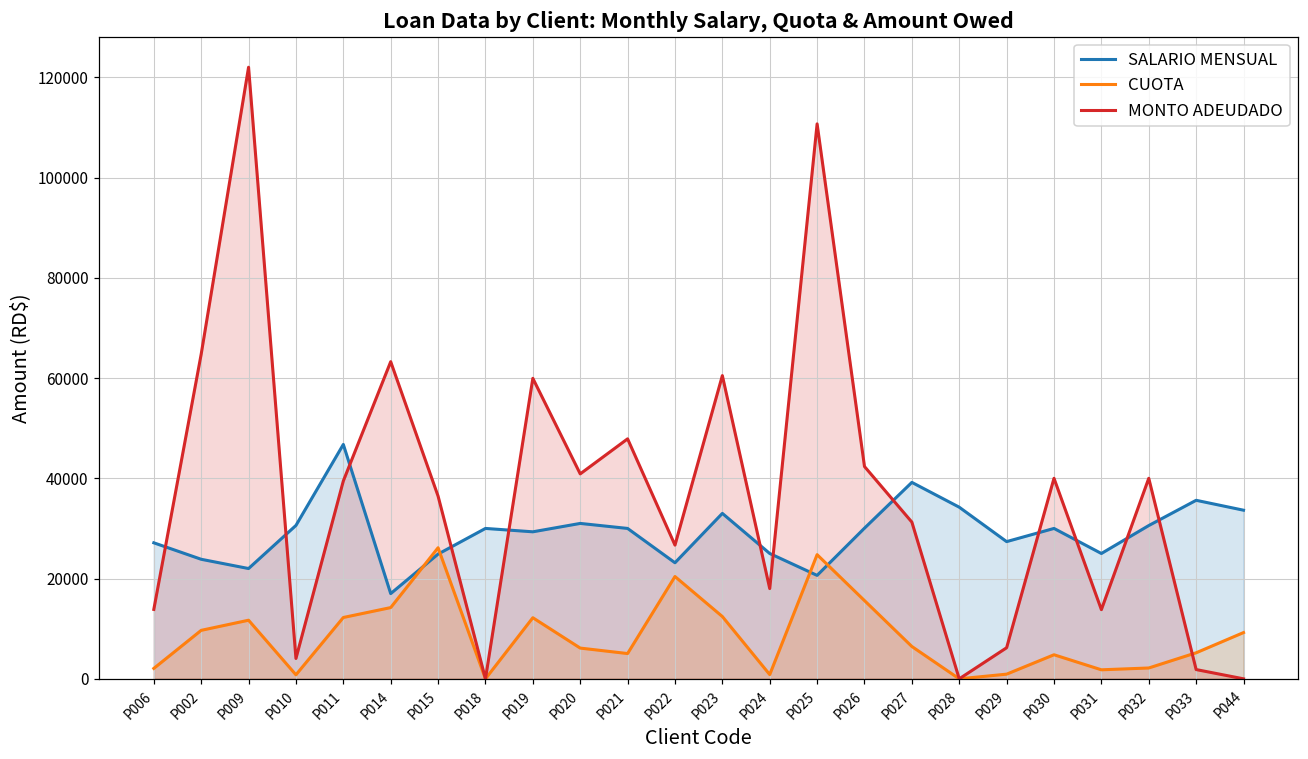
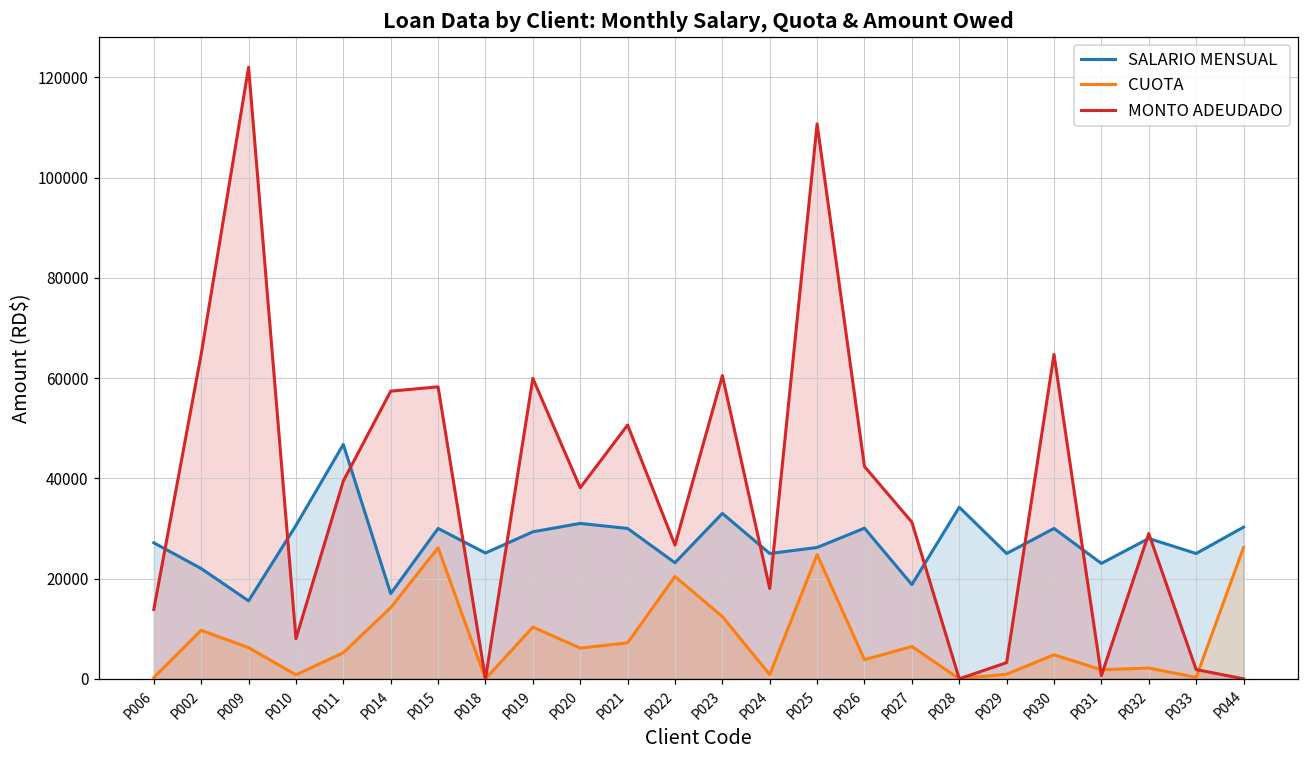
  {
    "SALARIO MENSUAL": {
      "P006": 27000,
-     "P002": 24000,
-     "P009": 22000,
+     "P002": 22000,
+     "P009": 16000,
      "P010": 31000,
      "P011": 47000,
      "P014": 17000,
-     "P015": 25000,
-     "P018": 30000,
+     "P015": 30000,
+     "P018": 25000,
      "P019": 29000,
      "P020": 31000,
      "P021": 30000,
      "P022": 23000,
      "P023": 33000,
      "P024": 25000,
-     "P025": 21000,
+     "P025": 26000,
      "P026": 30000,
-     "P027": 39000,
+     "P027": 19000,
      "P028": 34000,
-     "P029": 27000,
+     "P029": 25000,
      "P030": 30000,
-     "P031": 25000,
-     "P032": 31000,
-     "P033": 36000,
-     "P044": 34000
+     "P031": 23000,
+     "P032": 28000,
+     "P033": 25000,
+     "P044": 30000
    },
    "CUOTA": {
-     "P006": 2000,
+     "P006": 0,
      "P002": 10000,
-     "P009": 12000,
+     "P009": 6000,
      "P010": 1000,
-     "P011": 12000,
+     "P011": 5000,
      "P014": 14000,
      "P015": 26000,
-     "P019": 12000,
+     "P019": 10000,
      "P020": 6000,
-     "P021": 5000,
+     "P021": 7000,
      "P022": 20000,
      "P023": 12000,
      "P024": 1000,
      "P025": 25000,
-     "P026": 16000,
+     "P026": 4000,
      "P027": 6000,
      "P029": 1000,
      "P030": 5000,
      "P031": 2000,
      "P032": 2000,
-     "P033": 5000,
-     "P044": 9000
+     "P033": 0,
+     "P044": 26000
    },
    "MONTO ADEUDADO": {
      "P006": 14000,
      "P002": 65000,
      "P009": 122000,
-     "P010": 4000,
+     "P010": 8000,
      "P011": 39000,
-     "P014": 63000,
-     "P015": 36000,
+     "P014": 57000,
+     "P015": 58000,
      "P019": 60000,
-     "P020": 41000,
-     "P021": 48000,
+     "P020": 38000,
+     "P021": 51000,
      "P022": 27000,
      "P023": 60000,
      "P024": 18000,
      "P025": 111000,
      "P026": 42000,
      "P027": 31000,
-     "P029": 6000,
-     "P030": 40000,
-     "P031": 14000,
-     "P032": 40000,
+     "P029": 3000,
+     "P030": 65000,
+     "P031": 1000,
+     "P032": 29000,
      "P033": 2000,
      "P044": 0
    }
  }
